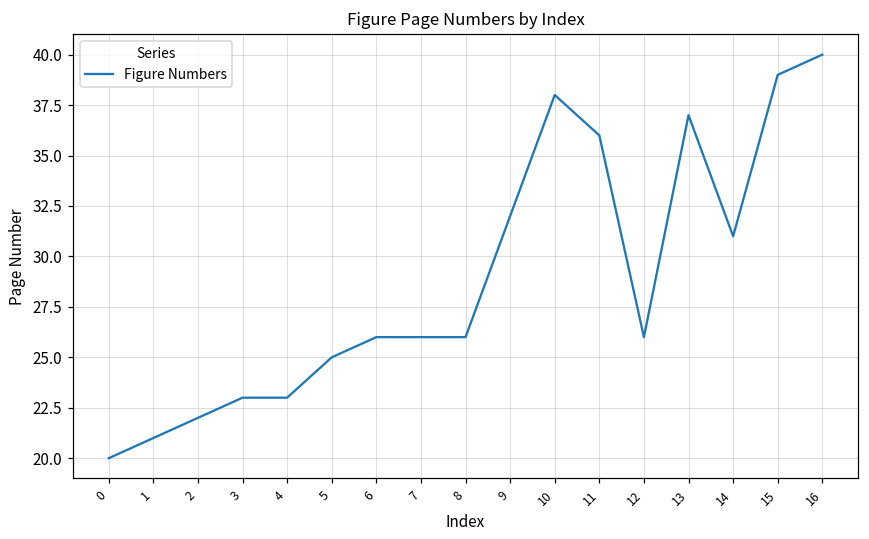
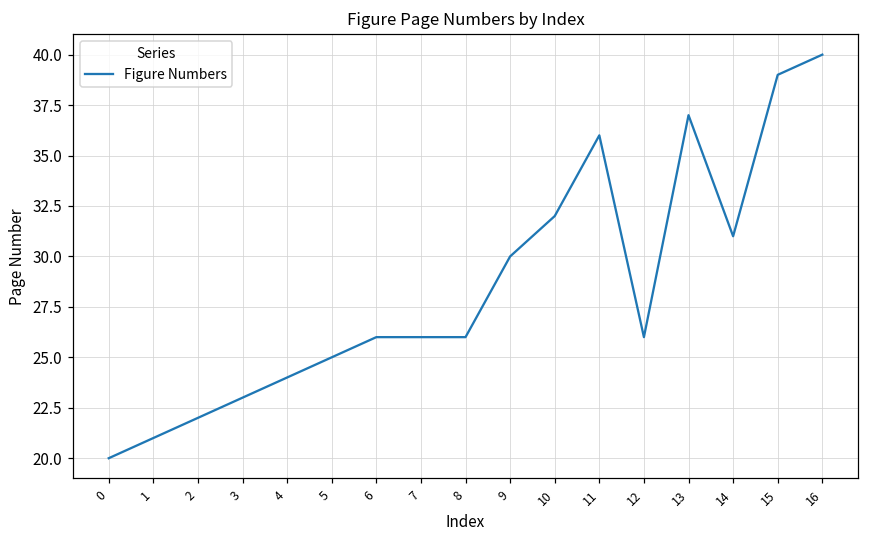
  {
    "0": 20,
    "1": 21,
    "2": 22,
    "3": 23,
-   "4": 23,
+   "4": 24,
    "5": 25,
    "6": 26,
    "7": 26,
    "8": 26,
-   "9": 32,
-   "10": 38,
+   "9": 30,
+   "10": 32,
    "11": 36,
    "12": 26,
    "13": 37,
    "14": 31,
    "15": 39,
    "16": 40
  }
